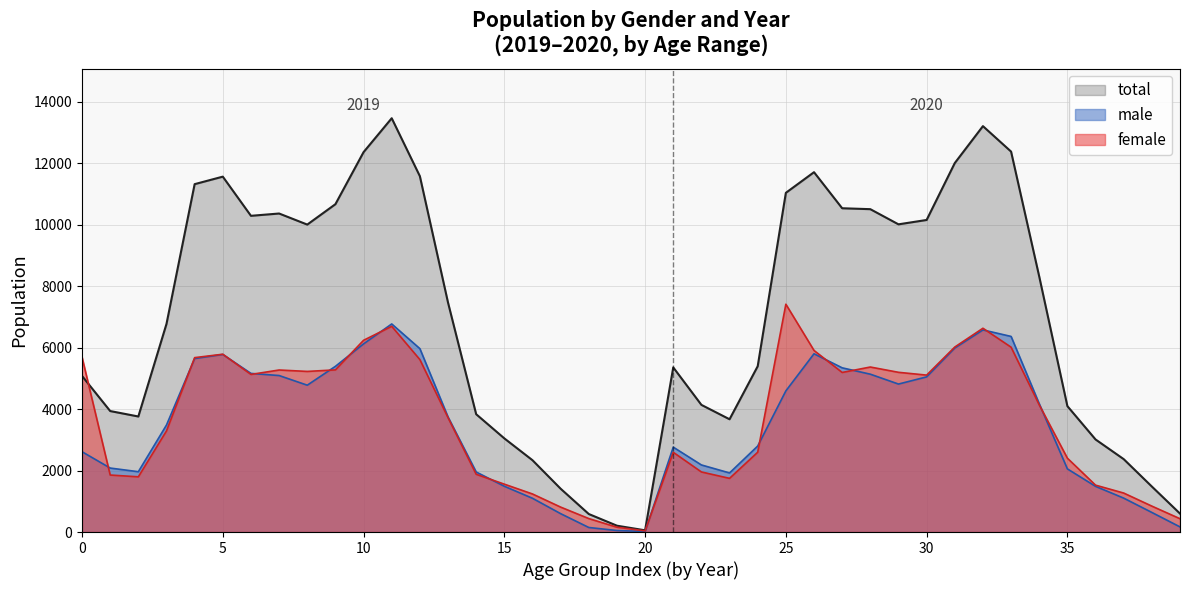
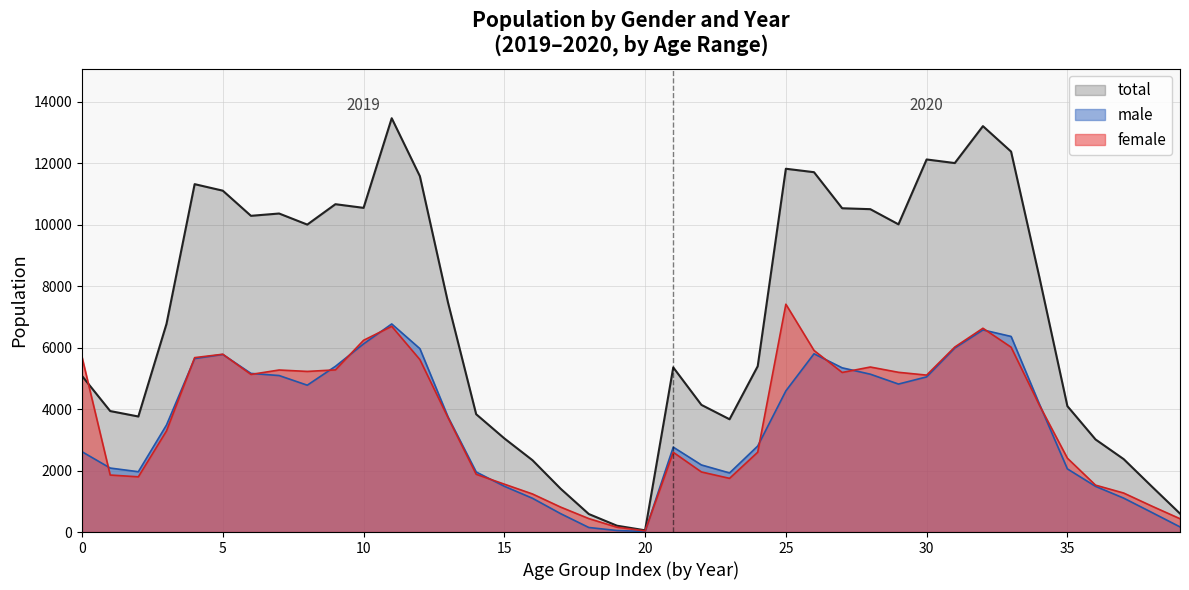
  {
    "total": {
      "0": 5100,
-     "5": 11600,
-     "10": 12400,
+     "5": 11100,
+     "10": 10500,
      "15": 3000,
-     "25": 11000,
-     "30": 10200,
+     "25": 11800,
+     "30": 12100,
      "35": 4100
    },
    "male": {
      "0": 2600,
      "10": 6100,
      "25": 4600,
      "35": 2100
    },
    "female": {
      "0": 5700,
      "10": 6200,
      "25": 7400,
      "35": 2400
    }
  }
